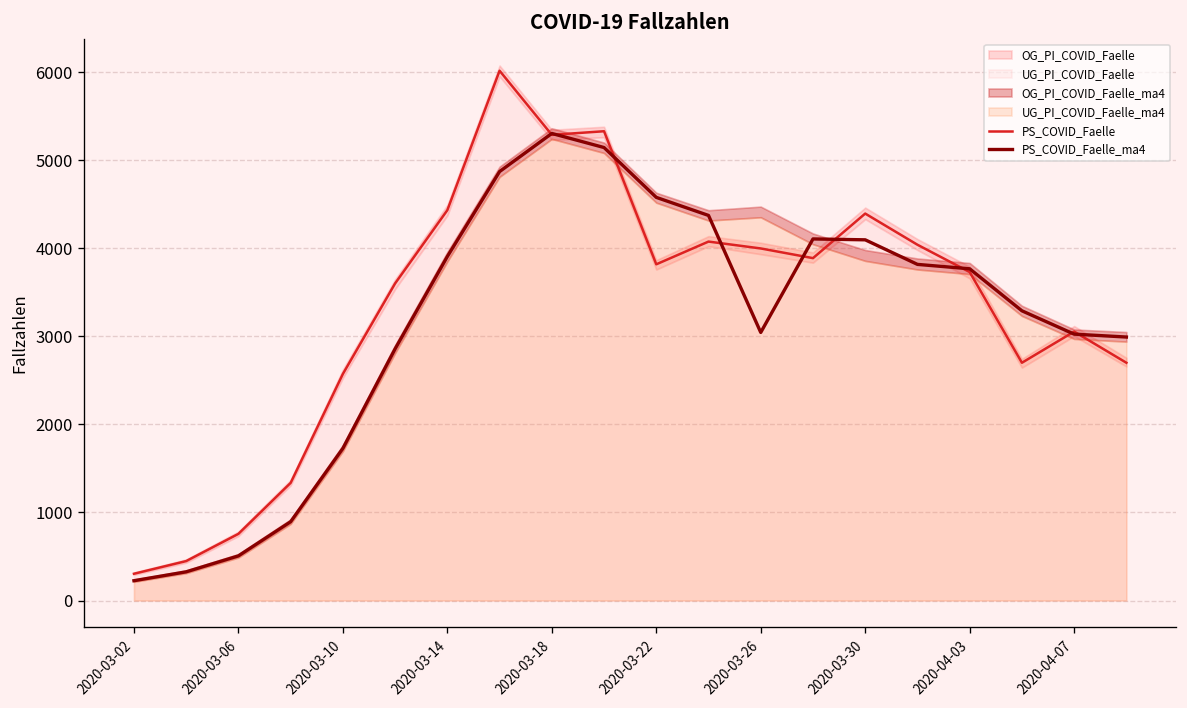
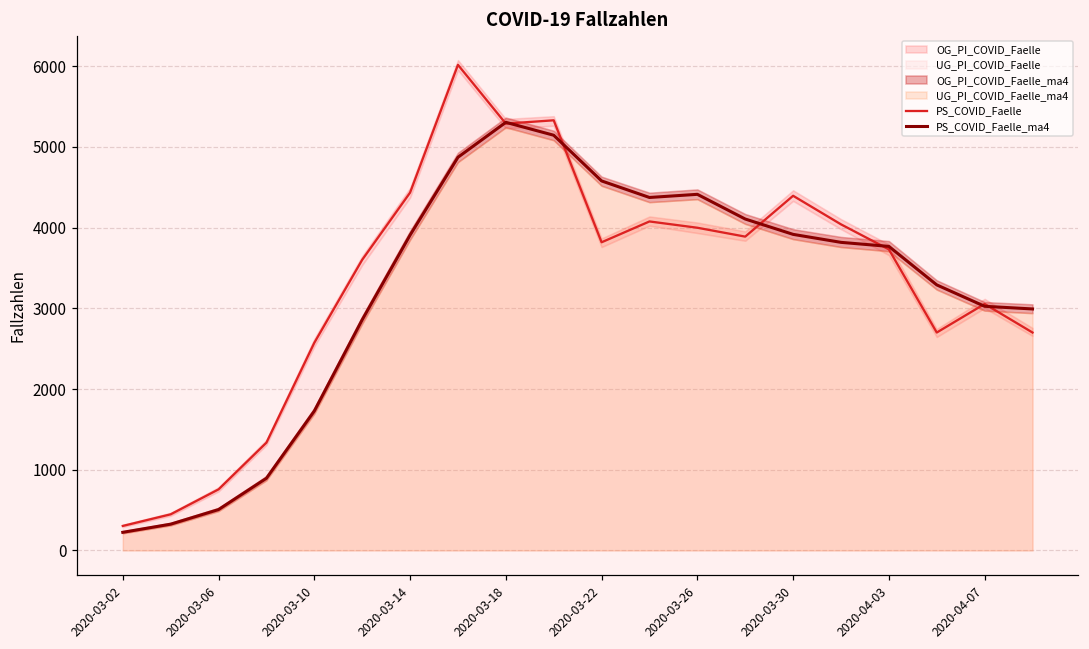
  {
    "PS_COVID_Faelle_ma4": {
      "2020-03-14": 3900,
      "2020-03-22": 4600,
-     "2020-03-26": 3000,
-     "2020-03-30": 4100
+     "2020-03-26": 4400,
+     "2020-03-30": 3900
    }
  }
